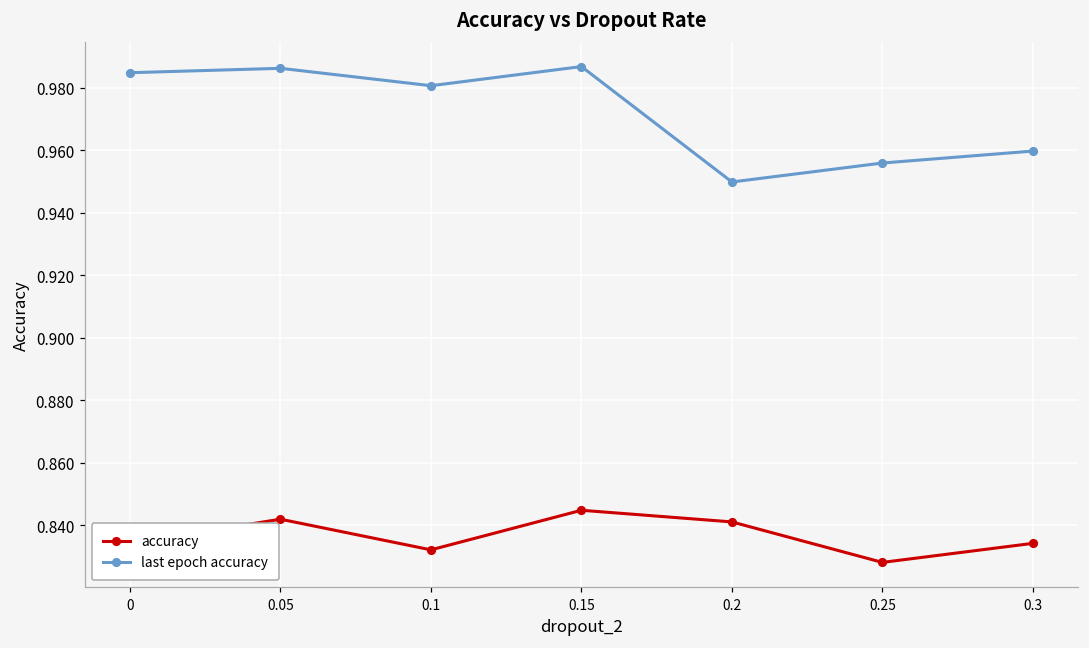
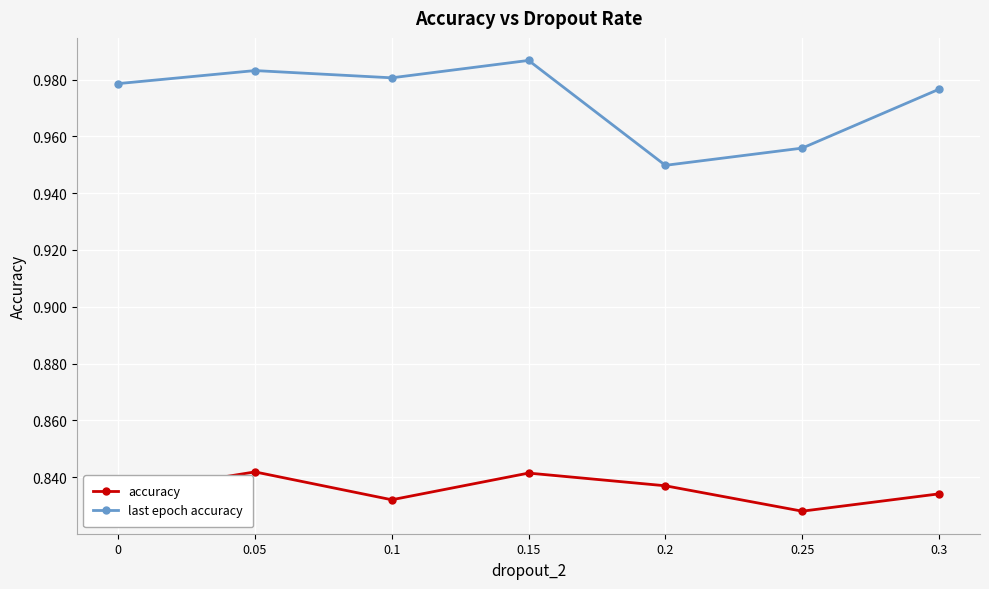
  {
    "accuracy": {
      "0.05": 0.842,
      "0.1": 0.832,
-     "0.15": 0.845,
-     "0.2": 0.841,
+     "0.15": 0.841,
+     "0.2": 0.837,
      "0.25": 0.828,
      "0.3": 0.834
    },
    "last epoch accuracy": {
-     "0": 0.985,
-     "0.05": 0.986,
+     "0": 0.979,
+     "0.05": 0.983,
      "0.1": 0.981,
      "0.15": 0.987,
      "0.2": 0.950,
      "0.25": 0.956,
-     "0.3": 0.960
+     "0.3": 0.977
    }
  }
